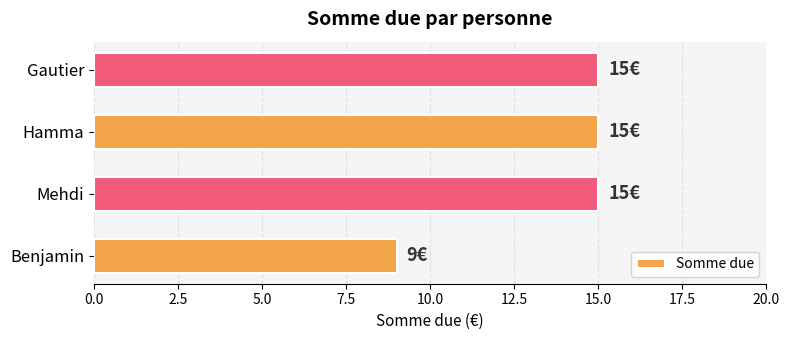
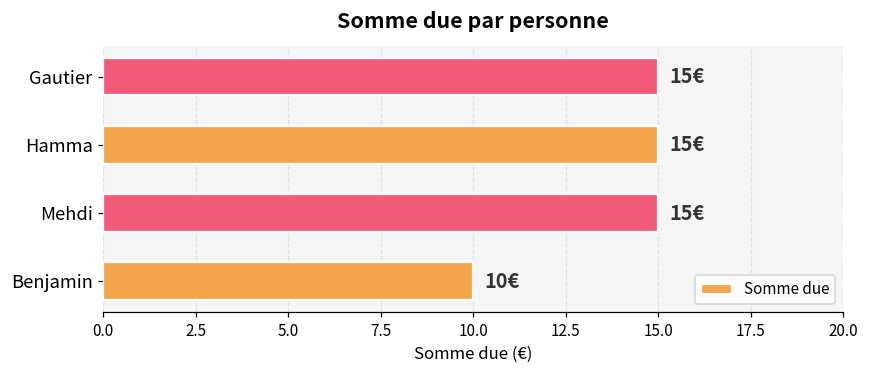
  {
    "Gautier": "15€",
    "Hamma": "15€",
    "Mehdi": "15€",
-   "Benjamin": "9€"
+   "Benjamin": "10€"
  }
